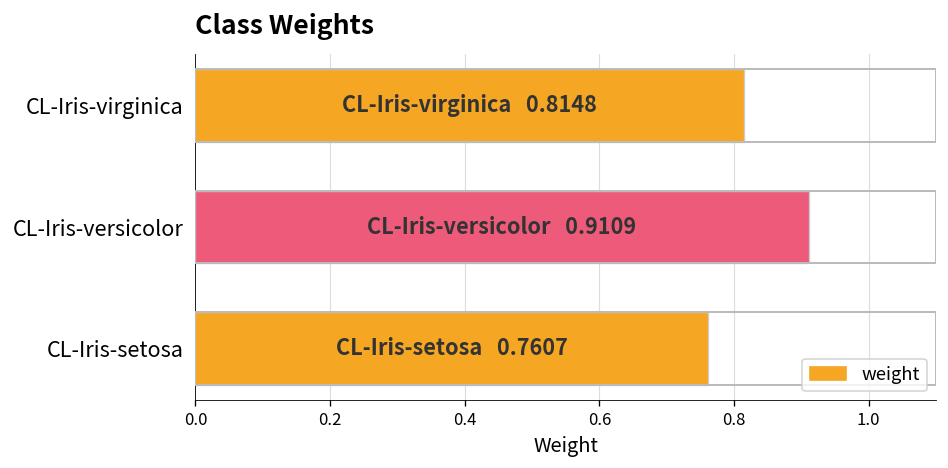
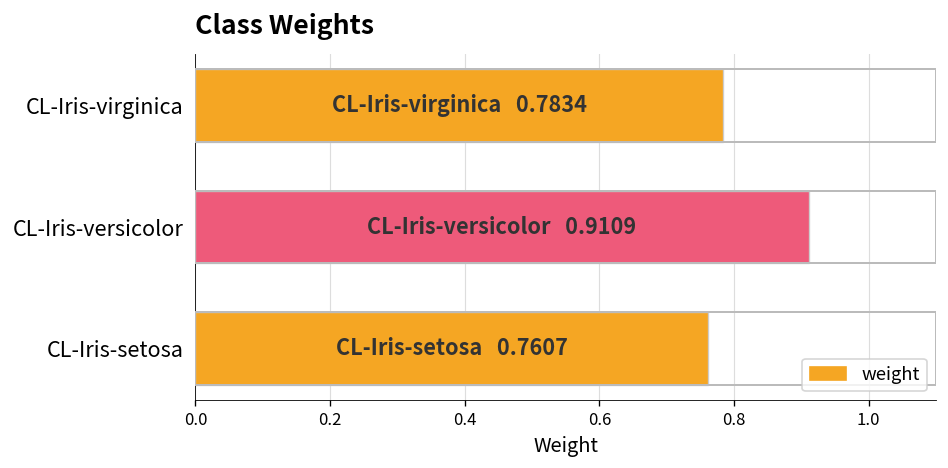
  {
-   "CL-Iris-virginica": 0.8148,
+   "CL-Iris-virginica": 0.7834,
    "CL-Iris-versicolor": 0.9109,
    "CL-Iris-setosa": 0.7607
  }
